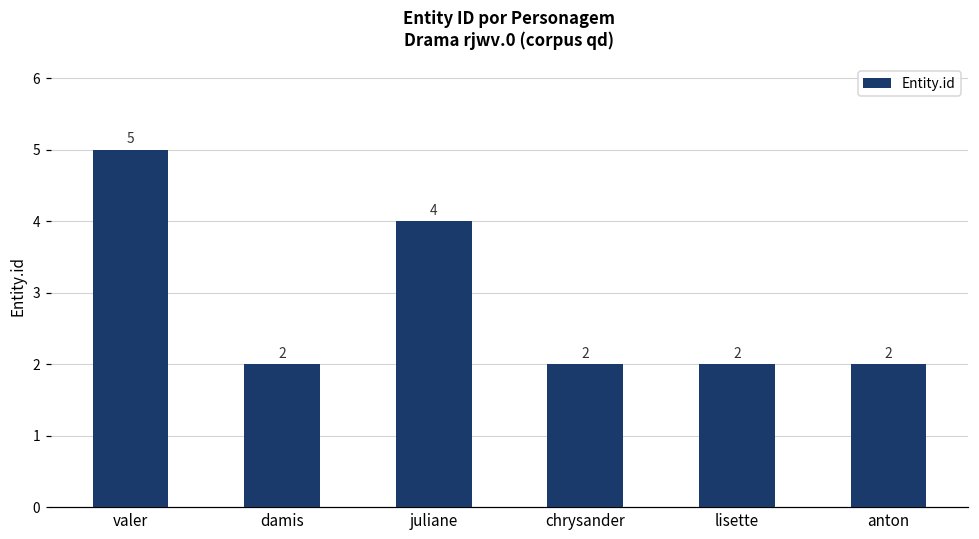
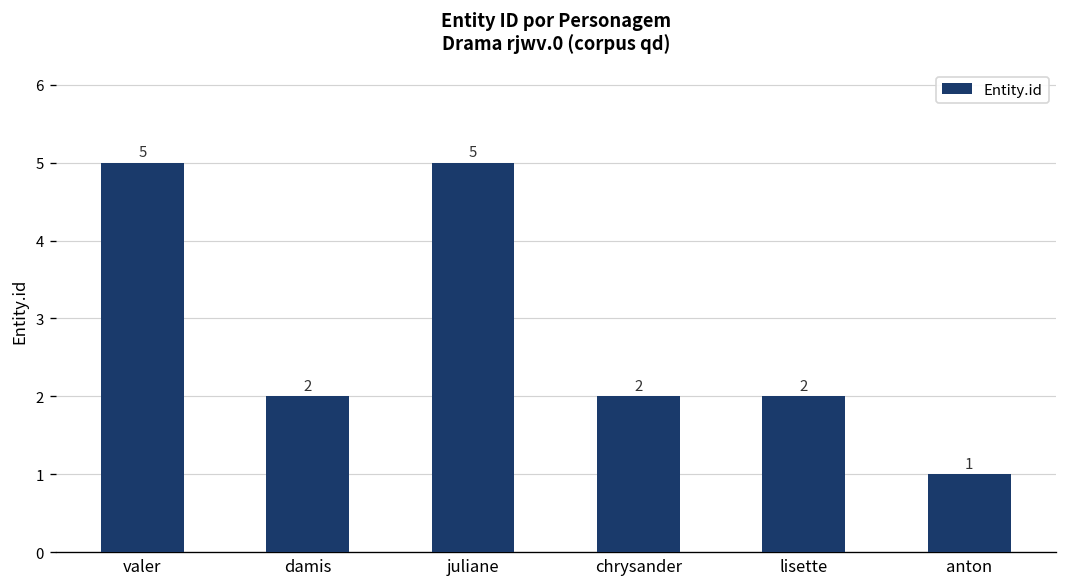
  {
    "valer": 5,
    "damis": 2,
-   "juliane": 4,
+   "juliane": 5,
    "chrysander": 2,
    "lisette": 2,
-   "anton": 2
+   "anton": 1
  }
